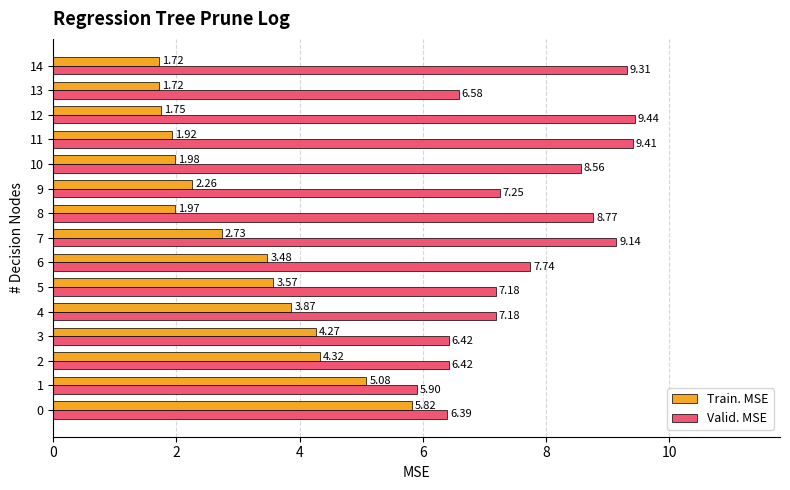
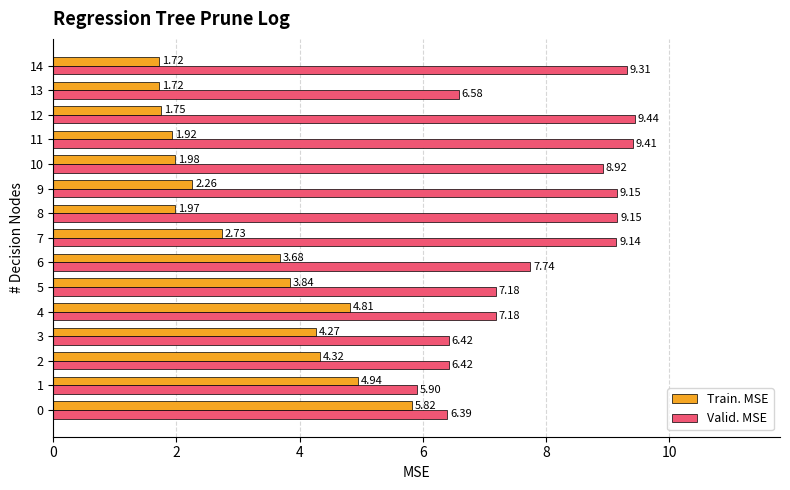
  {
    "Train. MSE": {
      "14": 1.72,
      "13": 1.72,
      "12": 1.75,
      "11": 1.92,
      "10": 1.98,
      "9": 2.26,
      "8": 1.97,
      "7": 2.73,
-     "6": 3.48,
-     "5": 3.57,
-     "4": 3.87,
+     "6": 3.68,
+     "5": 3.84,
+     "4": 4.81,
      "3": 4.27,
      "2": 4.32,
-     "1": 5.08,
+     "1": 4.94,
      "0": 5.82
    },
    "Valid. MSE": {
      "14": 9.31,
      "13": 6.58,
      "12": 9.44,
      "11": 9.41,
-     "10": 8.56,
-     "9": 7.25,
-     "8": 8.77,
+     "10": 8.92,
+     "9": 9.15,
+     "8": 9.15,
      "7": 9.14,
      "6": 7.74,
      "5": 7.18,
      "4": 7.18,
      "3": 6.42,
      "2": 6.42,
      "1": 5.90,
      "0": 6.39
    }
  }
